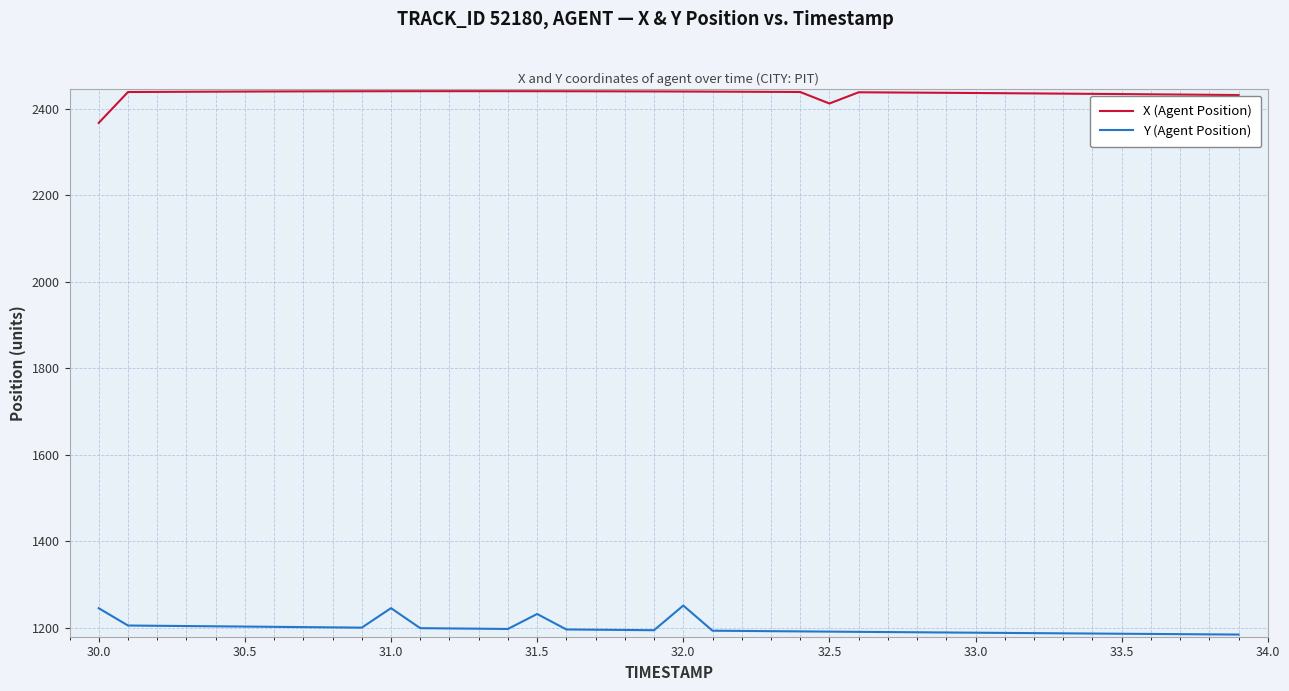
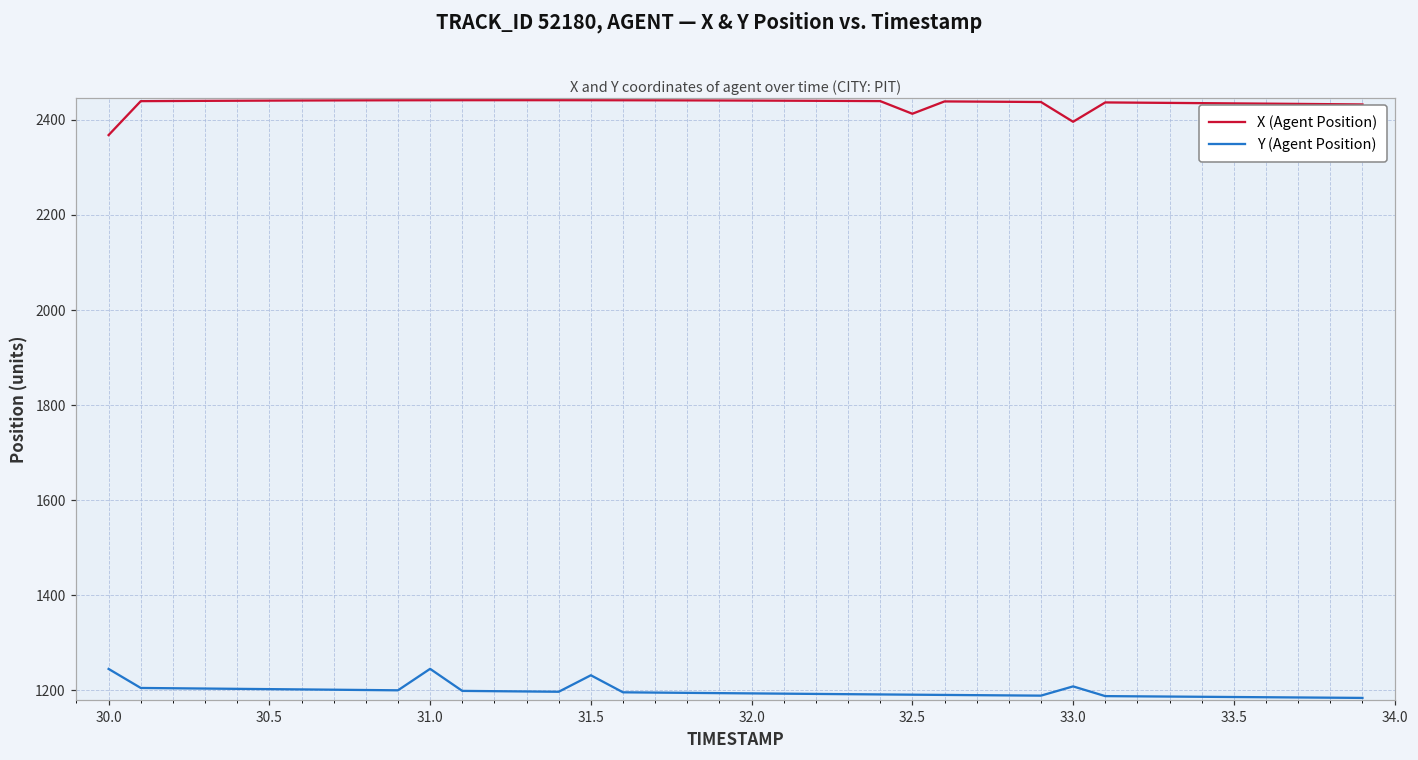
  {
    "X (Agent Position)": {
      "30.0": 2370,
      "30.5": 2440,
      "31.0": 2440,
      "31.5": 2440,
      "32.0": 2440,
      "32.5": 2410,
-     "33.0": 2440,
+     "33.0": 2400,
      "33.5": 2430
    },
    "Y (Agent Position)": {
      "30.0": 1240,
      "30.5": 1200,
      "31.0": 1240,
      "31.5": 1230,
-     "32.0": 1250,
+     "32.0": 1190,
      "32.5": 1190,
-     "33.0": 1190,
+     "33.0": 1210,
      "33.5": 1190
    }
  }
